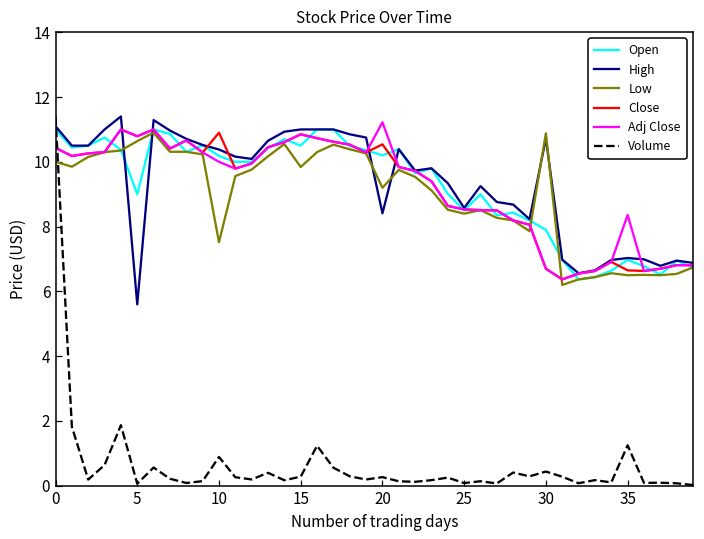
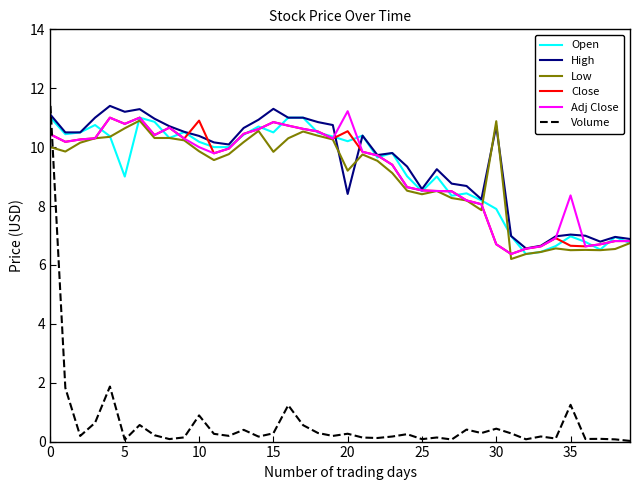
  {
    "Open": {
      "0": 11.0,
      "5": 9.0,
      "10": 10.2,
      "15": 10.5,
      "20": 10.2,
      "30": 7.9
    },
    "High": {
      "0": 11.1,
-     "5": 5.6,
+     "5": 11.2,
      "10": 10.4,
-     "15": 11.0,
+     "15": 11.3,
      "20": 8.4,
      "30": 10.7
    },
    "Low": {
      "0": 10.0,
      "5": 10.6,
-     "10": 7.5,
+     "10": 9.9,
      "15": 9.8,
      "20": 9.2,
      "25": 8.4,
      "30": 10.9,
      "35": 6.5
    },
    "Close": {
      "10": 10.9,
      "20": 10.5,
      "35": 6.7
    },
    "Adj Close": {
      "10": 10.0,
      "20": 11.2,
      "35": 8.4
    },
    "Volume": {
      "0": 11.4,
      "5": 0.1,
      "10": 0.9,
      "15": 0.3,
      "20": 0.3,
      "25": 0.1,
      "30": 0.4,
      "35": 1.2
    }
  }
